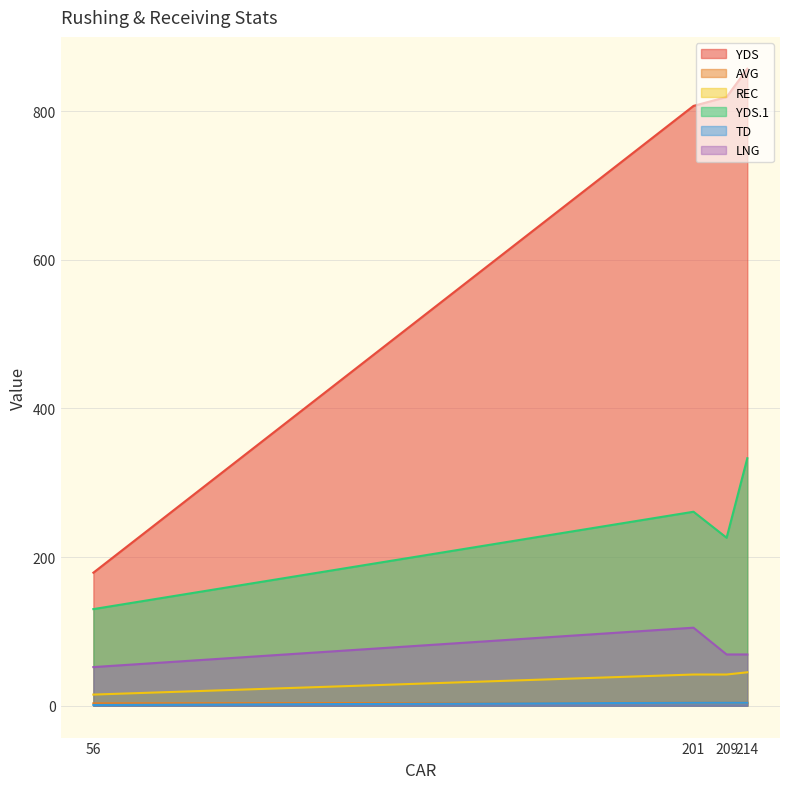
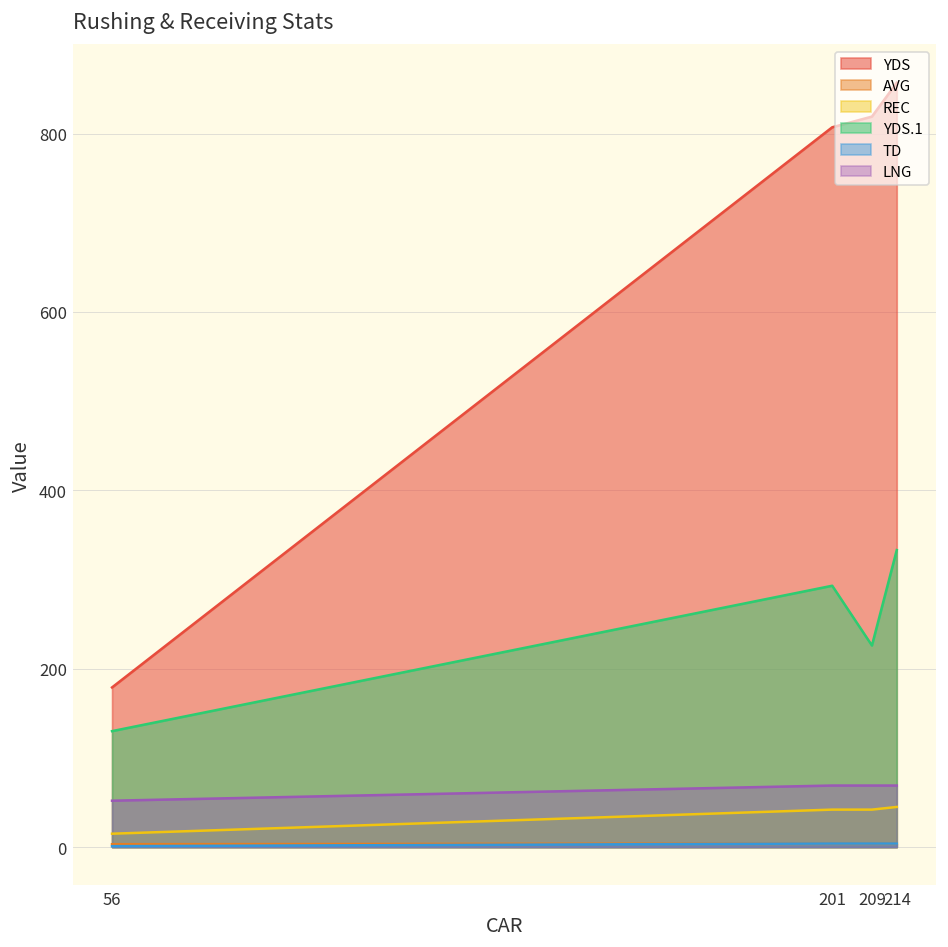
  {
    "YDS.1": {
      "56": 130,
-     "201": 260,
+     "201": 290,
      "209": 230,
      "214": 330
    },
    "LNG": {
      "56": 50,
-     "201": 110,
+     "201": 70,
      "209": 70,
      "214": 70
    }
  }
